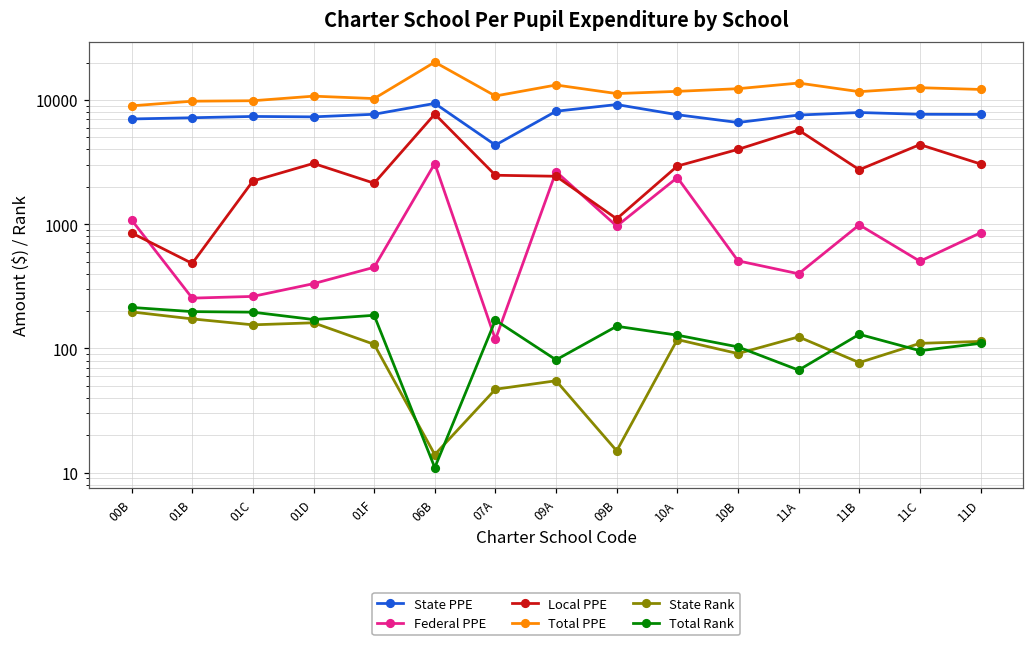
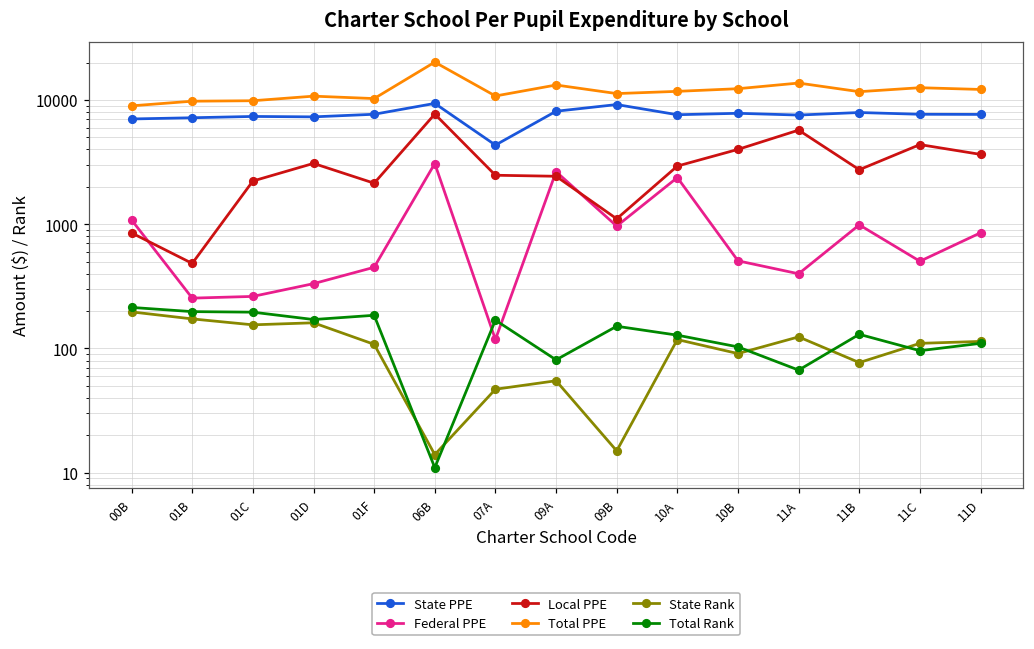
  {
    "State PPE": {
      "00B": 7000,
      "01B": 7000,
      "01C": 7000,
      "01D": 7000,
      "01F": 8000,
      "06B": 9000,
      "07A": 4300,
      "09A": 8000,
      "09B": 9000,
      "10A": 8000,
-     "10B": 7000,
+     "10B": 8000,
      "11A": 8000,
      "11B": 8000,
      "11C": 8000,
      "11D": 8000
    },
    "Federal PPE": {
      "00B": 1100,
      "01B": 250,
      "01C": 260,
      "01D": 330,
      "01F": 450,
      "06B": 3100,
      "07A": 120,
      "09A": 2600,
      "09B": 1000,
      "10A": 2400,
      "10B": 500,
      "11A": 400,
      "11B": 1000,
      "11C": 500,
      "11D": 900
    },
    "Local PPE": {
      "00B": 900,
      "01B": 480,
      "01C": 2200,
      "01D": 3100,
      "01F": 2100,
      "06B": 8000,
      "07A": 2500,
      "09A": 2400,
      "09B": 1100,
      "10A": 2900,
      "10B": 4000,
      "11A": 6000,
      "11B": 2700,
      "11C": 4400,
-     "11D": 3100
+     "11D": 3600
    },
    "Total PPE": {
      "00B": 9000,
      "01B": 10000,
      "01C": 10000,
      "01D": 11000,
      "01F": 10000,
      "06B": 20000,
      "07A": 11000,
      "09A": 13000,
      "09B": 11000,
      "10A": 12000,
      "10B": 12000,
      "11A": 14000,
      "11B": 12000,
      "11C": 13000,
      "11D": 12000
    },
    "State Rank": {
      "00B": 200,
      "01B": 170,
      "01C": 160,
      "01D": 160,
      "01F": 110,
      "06B": 14,
      "07A": 47,
      "09A": 60,
      "09B": 15,
      "10A": 120,
      "10B": 90,
      "11A": 120,
      "11B": 80,
      "11C": 110
    },
    "Total Rank": {
      "00B": 210,
      "01B": 200,
      "01C": 200,
      "01D": 170,
      "01F": 190,
      "06B": 11,
      "07A": 170,
      "09A": 80,
      "09B": 150,
      "10A": 130,
      "10B": 100,
      "11A": 70,
      "11B": 130,
      "11C": 100
    }
  }
